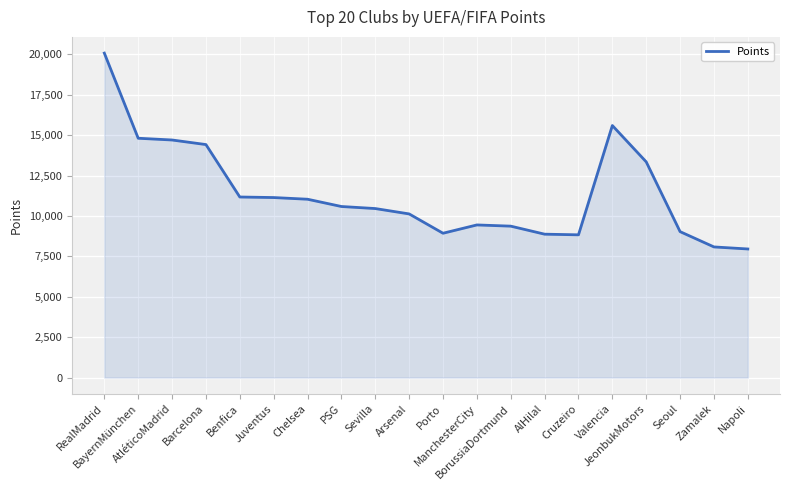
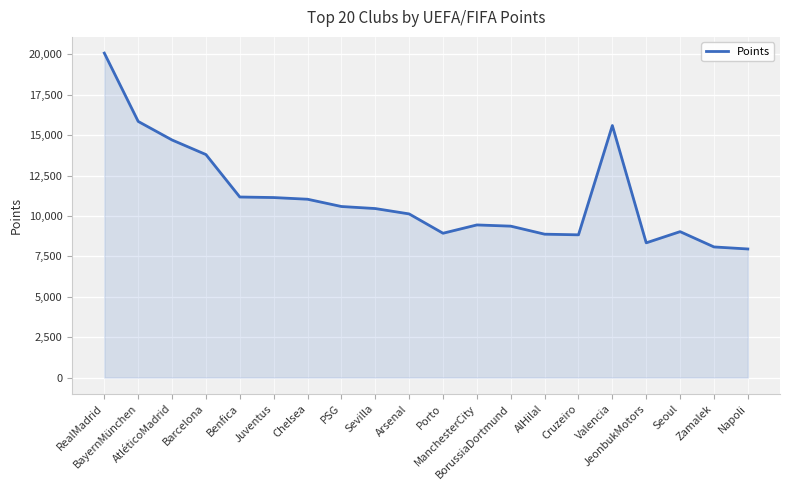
  {
    "RealMadrid": "20,100",
-   "BayernMünchen": "14,800",
+   "BayernMünchen": "15,900",
    "AtléticoMadrid": "14,700",
-   "Barcelona": "14,400",
+   "Barcelona": "13,800",
    "Benfica": "11,200",
    "Juventus": "11,100",
    "Chelsea": "11,000",
    "PSG": "10,600",
    "Sevilla": "10,500",
    "Arsenal": "10,100",
    "Porto": "8,900",
    "ManchesterCity": "9,400",
    "BorussiaDortmund": "9,400",
    "AlHilal": "8,900",
    "Cruzeiro": "8,800",
    "Valencia": "15,600",
-   "JeonbukMotors": "13,400",
+   "JeonbukMotors": "8,300",
    "Seoul": "9,000",
    "Zamalek": "8,100",
    "Napoli": "8,000"
  }
